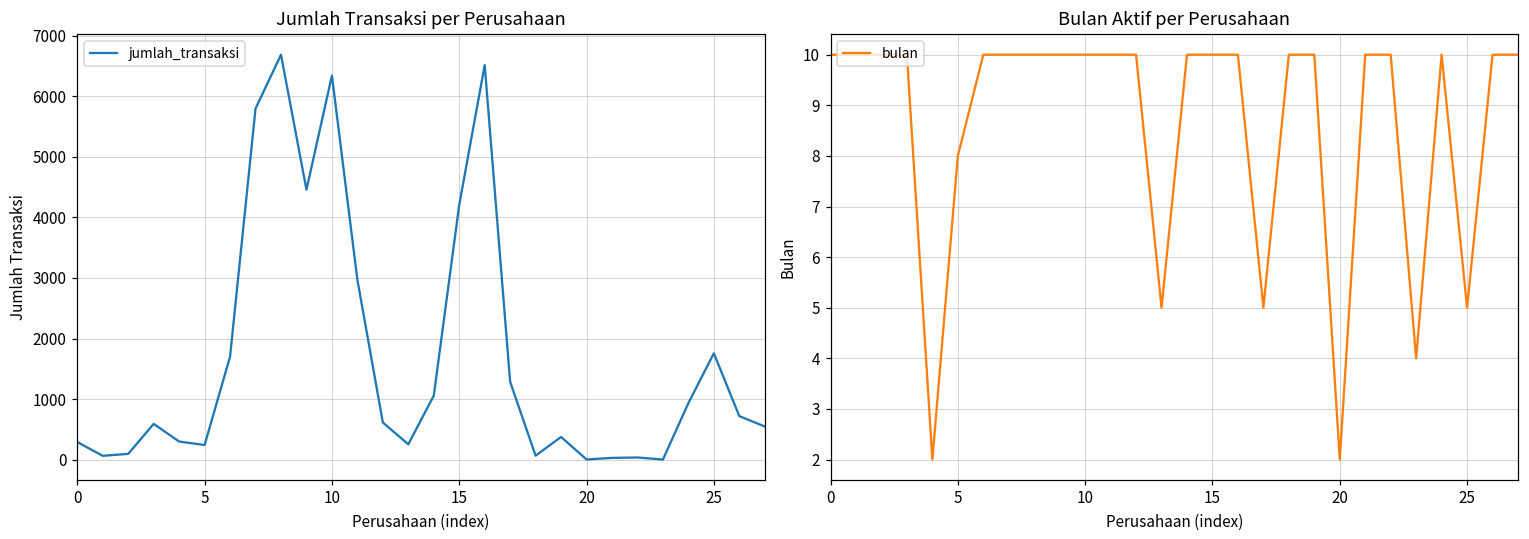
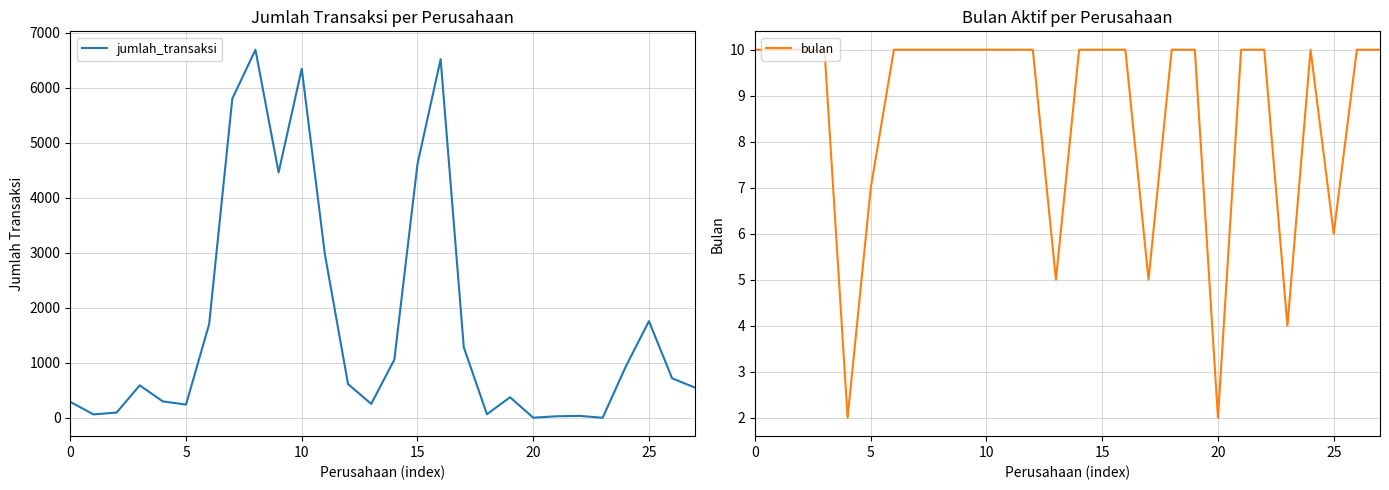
  {
    "Jumlah Transaksi per Perusahaan": {
      "0": 300,
      "5": 200,
      "10": 6300,
-     "15": 4200,
+     "15": 4600,
      "20": 0,
      "25": 1800
    },
    "Bulan Aktif per Perusahaan": {
      "0": 10,
-     "5": 8,
+     "5": 7,
      "10": 10,
      "15": 10,
      "20": 2,
-     "25": 5
+     "25": 6
    }
  }
